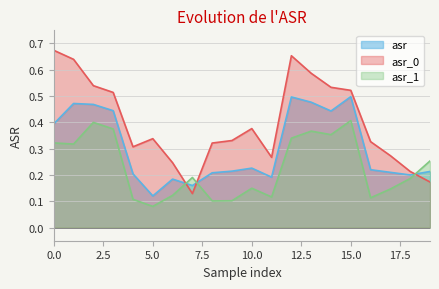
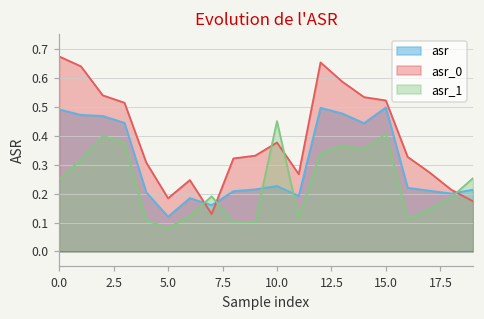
  {
    "asr": {
-     "0.0": 0.39,
+     "0.0": 0.49,
      "5.0": 0.12,
      "10.0": 0.23,
      "15.0": 0.50
    },
    "asr_0": {
      "0.0": 0.67,
-     "5.0": 0.34,
+     "5.0": 0.18,
      "10.0": 0.38,
      "15.0": 0.52
    },
    "asr_1": {
-     "0.0": 0.32,
+     "0.0": 0.25,
      "5.0": 0.08,
-     "10.0": 0.15,
+     "10.0": 0.45,
      "15.0": 0.41
    }
  }
